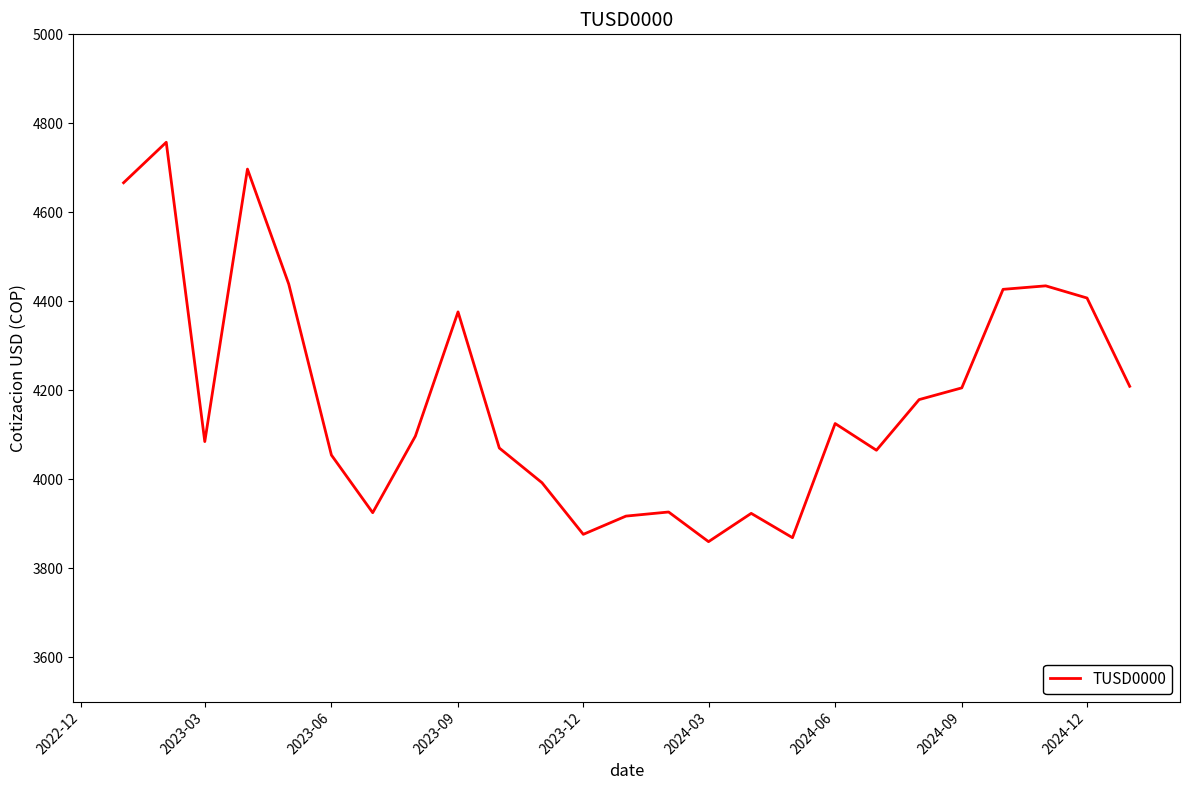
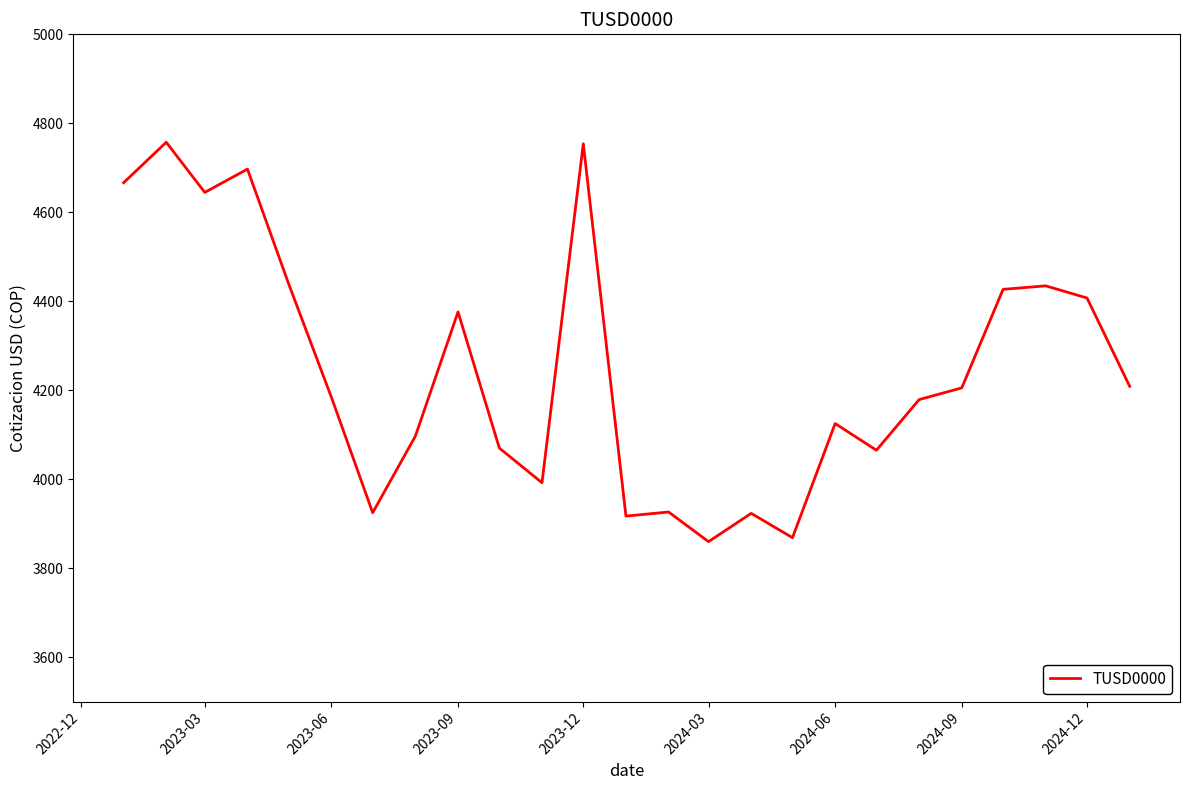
  {
-   "2023-03": 4080,
-   "2023-06": 4050,
+   "2023-03": 4640,
+   "2023-06": 4180,
    "2023-09": 4380,
-   "2023-12": 3880,
+   "2023-12": 4750,
    "2024-03": 3860,
    "2024-06": 4130,
    "2024-09": 4210,
    "2024-12": 4410
  }
